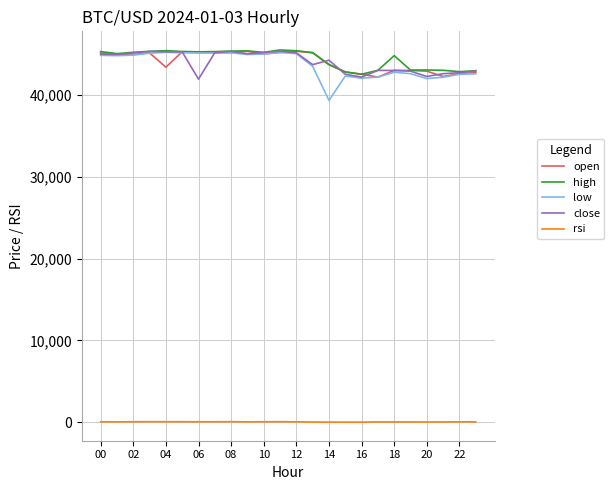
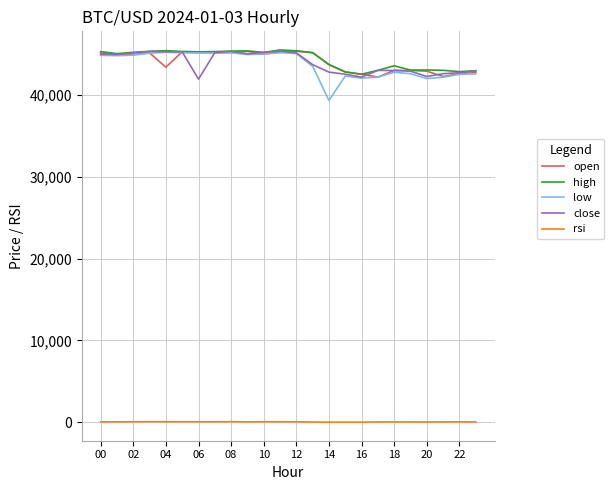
  {
    "open": {
      "04": "43,000"
    },
    "high": {
-     "18": "45,000"
+     "18": "44,000"
    },
    "low": {
      "14": "39,000"
    },
    "close": {
      "06": "42,000",
-     "14": "44,000"
+     "14": "43,000"
    },
    "rsi": {
      "00": "0",
      "02": "0",
      "04": "0",
      "06": "0",
      "08": "0",
      "10": "0",
      "12": "0",
      "14": "0",
      "16": "0",
      "18": "0",
      "20": "0",
      "22": "0"
    }
  }
